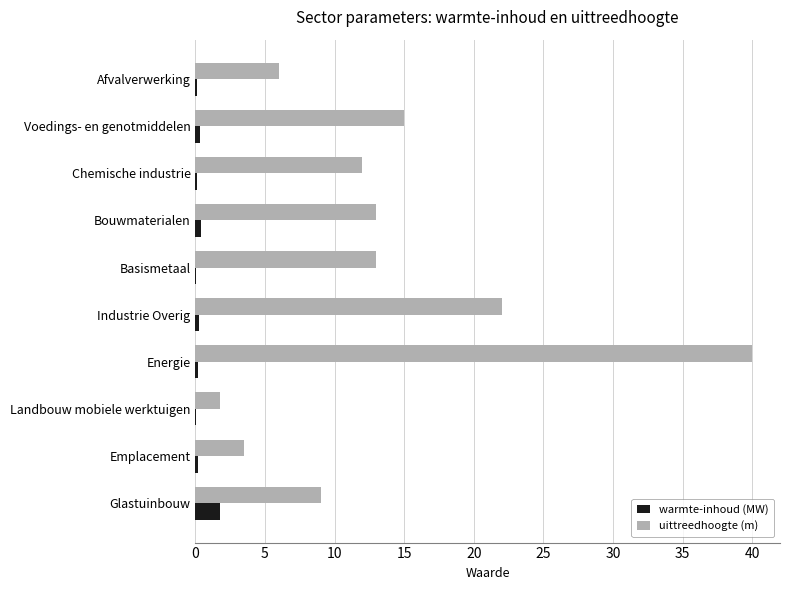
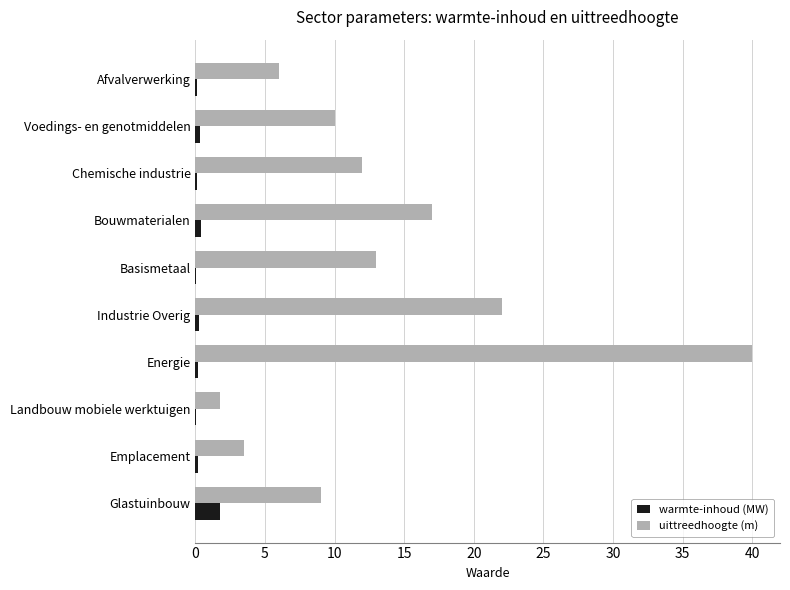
  {
    "warmte-inhoud (MW)": {
      "Voedings- en genotmiddelen": 0.3,
      "Bouwmaterialen": 0.4,
      "Industrie Overig": 0.3,
      "Energie": 0.2,
      "Emplacement": 0.2,
      "Glastuinbouw": 1.8
    },
    "uittreedhoogte (m)": {
      "Afvalverwerking": 6,
-     "Voedings- en genotmiddelen": 15,
+     "Voedings- en genotmiddelen": 10,
      "Chemische industrie": 12,
-     "Bouwmaterialen": 13,
+     "Bouwmaterialen": 17,
      "Basismetaal": 13,
      "Industrie Overig": 22,
      "Energie": 40,
      "Landbouw mobiele werktuigen": 1.8,
      "Emplacement": 3.5,
      "Glastuinbouw": 9
    }
  }
